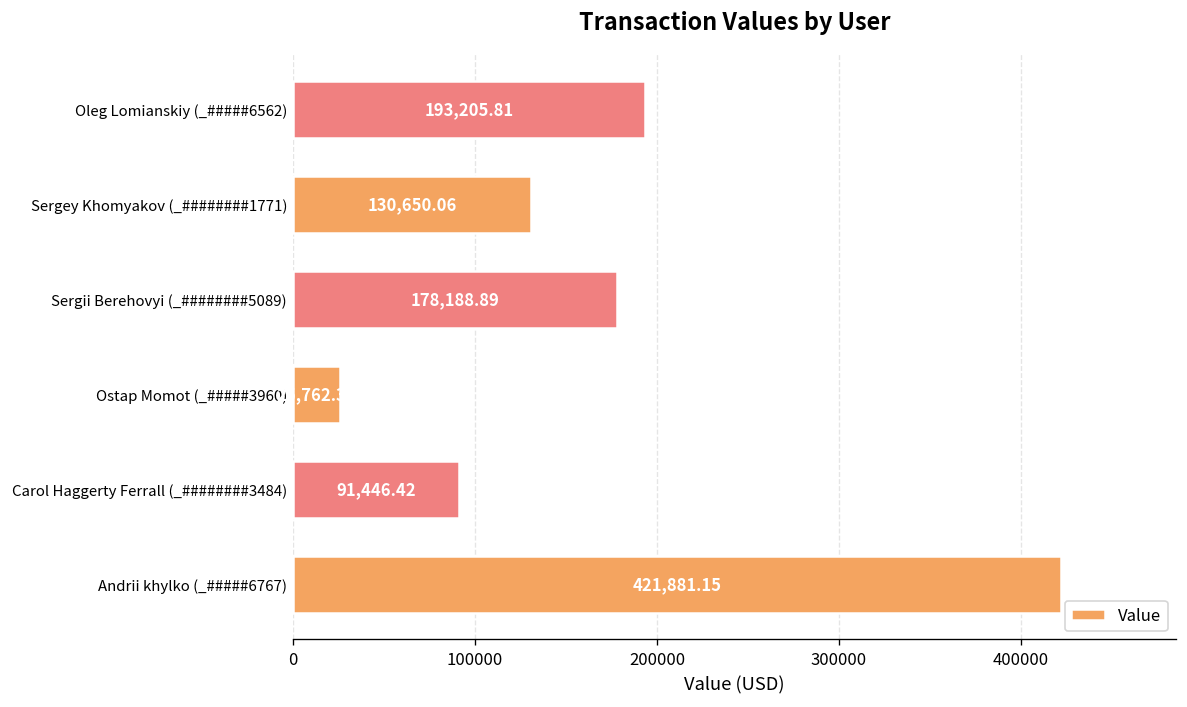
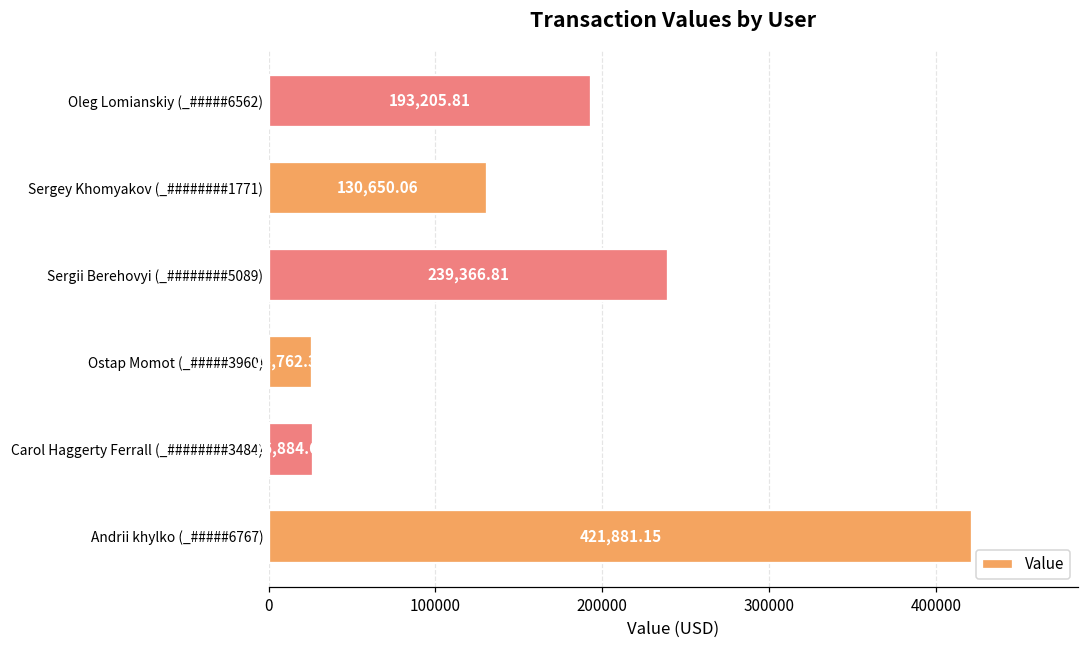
  {
    "Oleg Lomianskiy (_#####6562)": "193,205.81",
    "Sergey Khomyakov (_########1771)": "130,650.06",
-   "Sergii Berehovyi (_########5089)": "178,188.89",
+   "Sergii Berehovyi (_########5089)": "239,366.81",
    "Ostap Momot (_#####3960)": "25,762.38",
-   "Carol Haggerty Ferrall (_########3484)": "91,446.42",
+   "Carol Haggerty Ferrall (_########3484)": "26,884.68",
    "Andrii khylko (_#####6767)": "421,881.15"
  }
